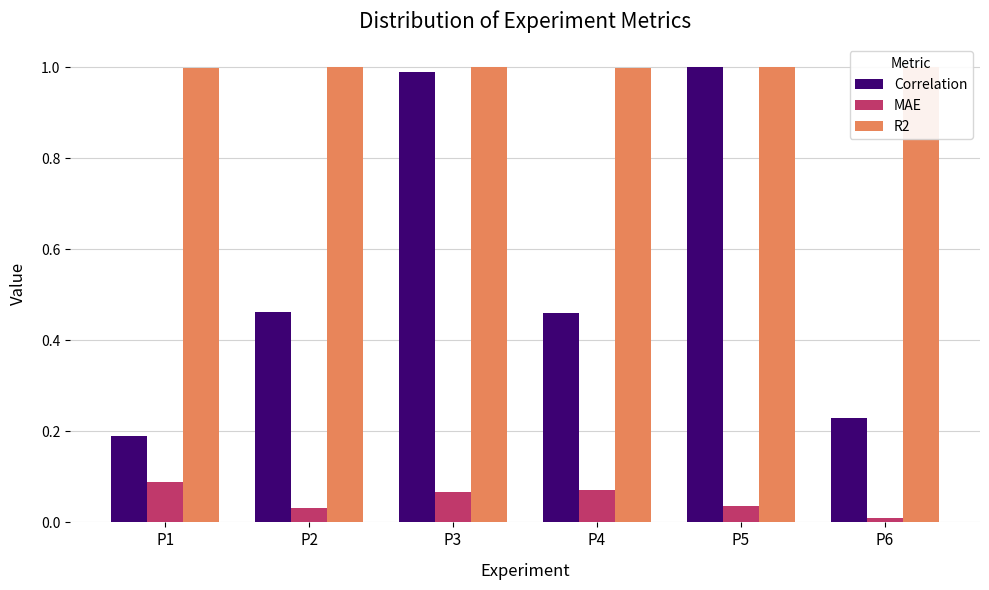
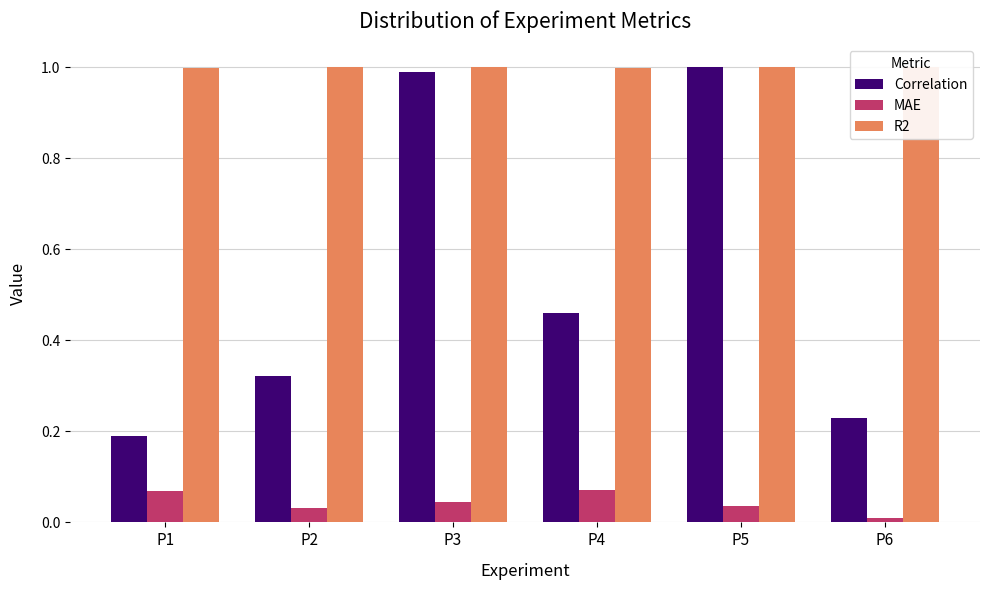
  {
    "Correlation": {
      "P1": 0.19,
-     "P2": 0.46,
+     "P2": 0.32,
      "P3": 0.99,
      "P4": 0.46,
      "P5": 1.00,
      "P6": 0.23
    },
    "MAE": {
-     "P1": 0.09,
+     "P1": 0.07,
      "P2": 0.03,
-     "P3": 0.07,
+     "P3": 0.05,
      "P4": 0.07,
      "P5": 0.04,
      "P6": 0.01
    },
    "R2": {
      "P1": 1.00,
      "P2": 1.00,
      "P3": 1.00,
      "P4": 1.00,
      "P5": 1.00
    }
  }
